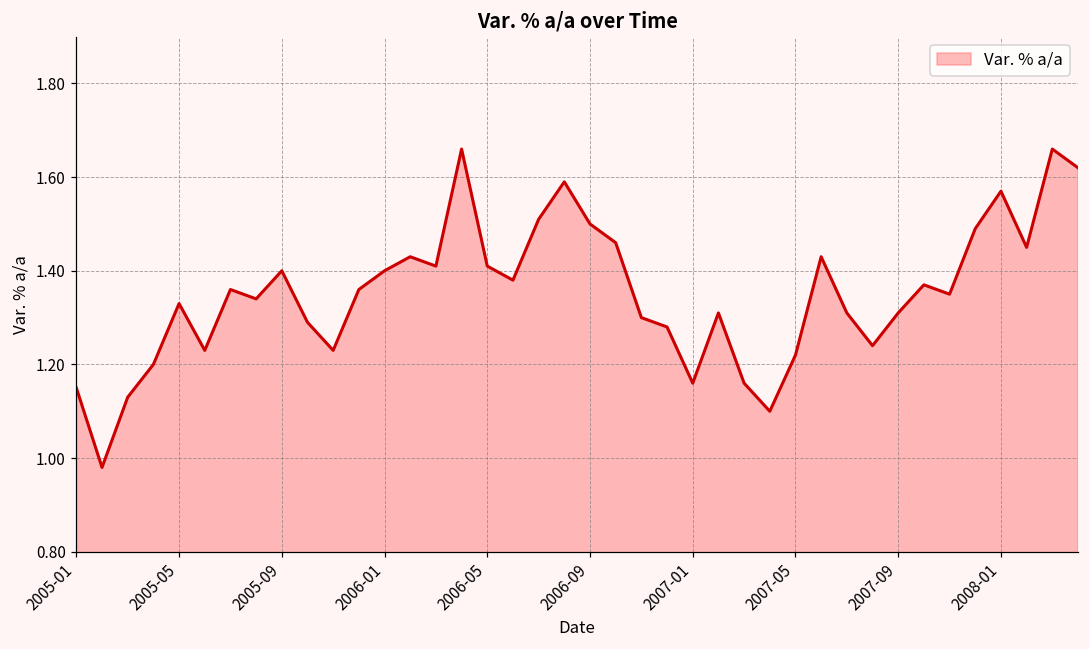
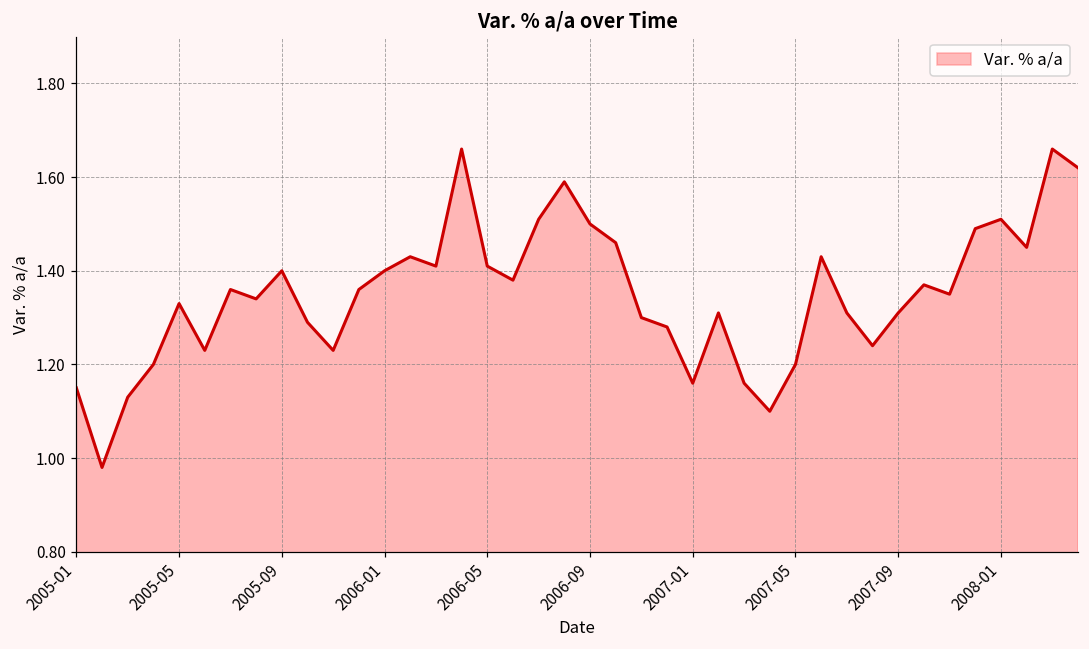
  {
    "2005-01": 1.15,
    "2005-05": 1.33,
    "2005-09": 1.40,
    "2006-01": 1.40,
    "2006-05": 1.41,
    "2006-09": 1.50,
    "2007-01": 1.16,
-   "2007-05": 1.22,
+   "2007-05": 1.20,
    "2007-09": 1.31,
-   "2008-01": 1.57
+   "2008-01": 1.51
  }
